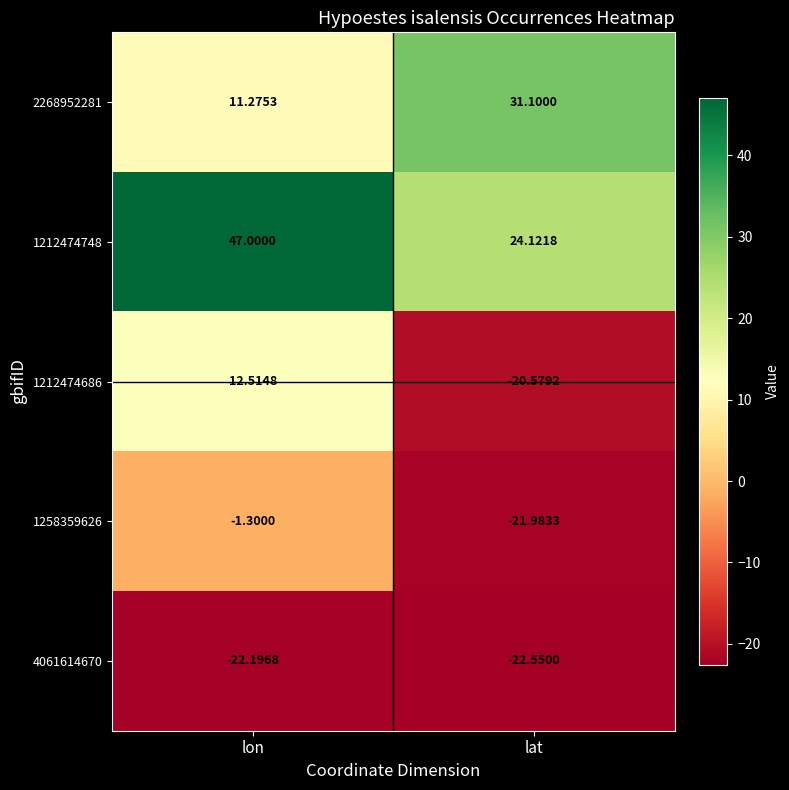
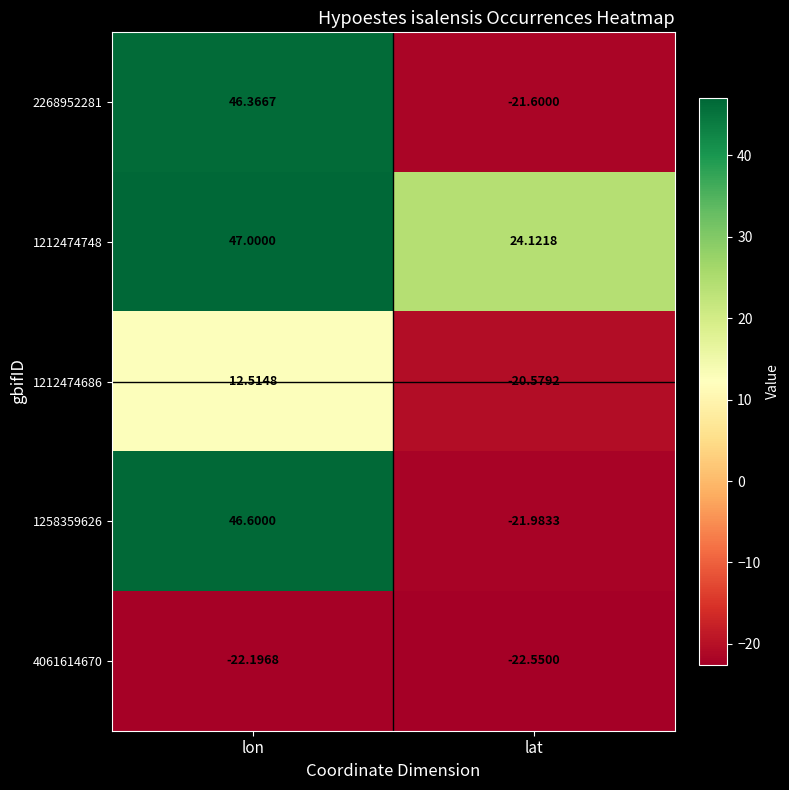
  {
    "2268952281": {
-     "lon": 11.2753,
-     "lat": 31.1000
+     "lon": 46.3667,
+     "lat": -21.6000
    },
    "1212474748": {
      "lon": 47.0000,
      "lat": 24.1218
    },
    "1212474686": {
      "lon": 12.5148,
      "lat": -20.5792
    },
    "1258359626": {
-     "lon": -1.3000,
+     "lon": 46.6000,
      "lat": -21.9833
    },
    "4061614670": {
      "lon": -22.1968,
      "lat": -22.5500
    }
  }
